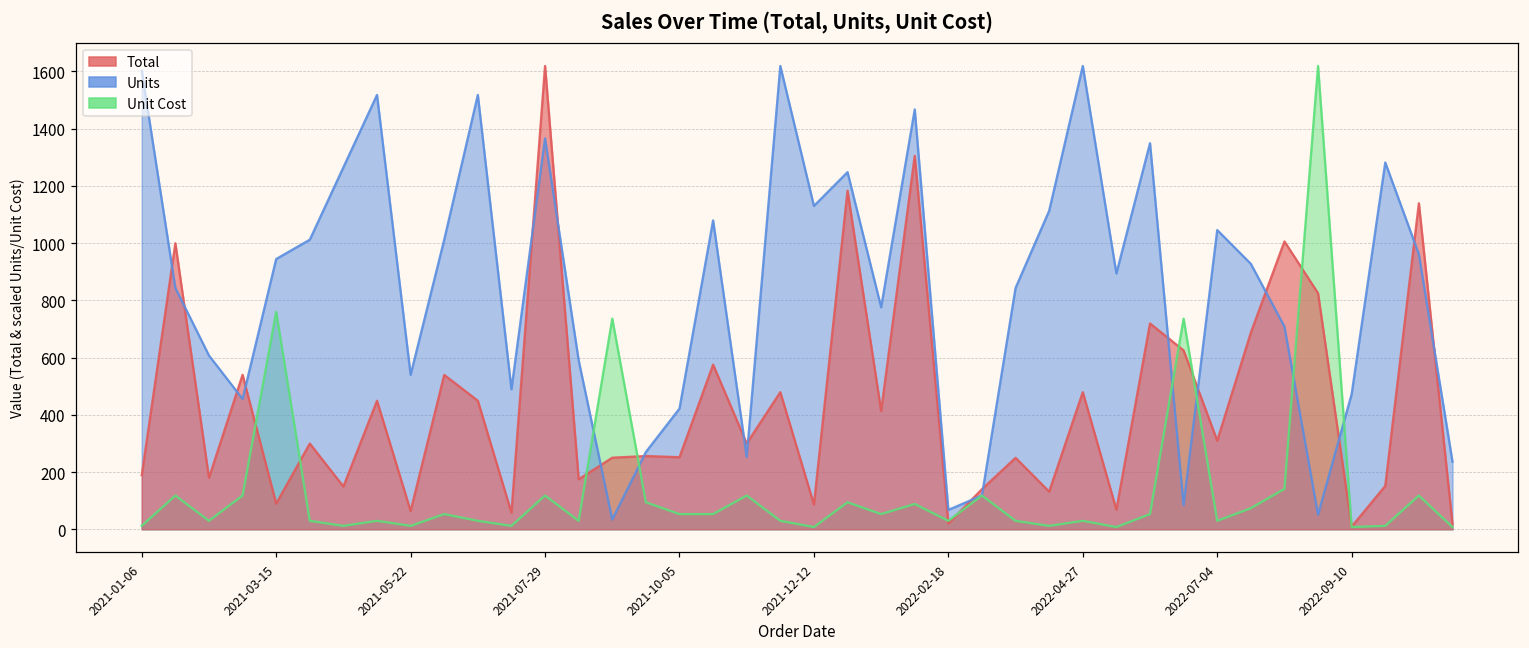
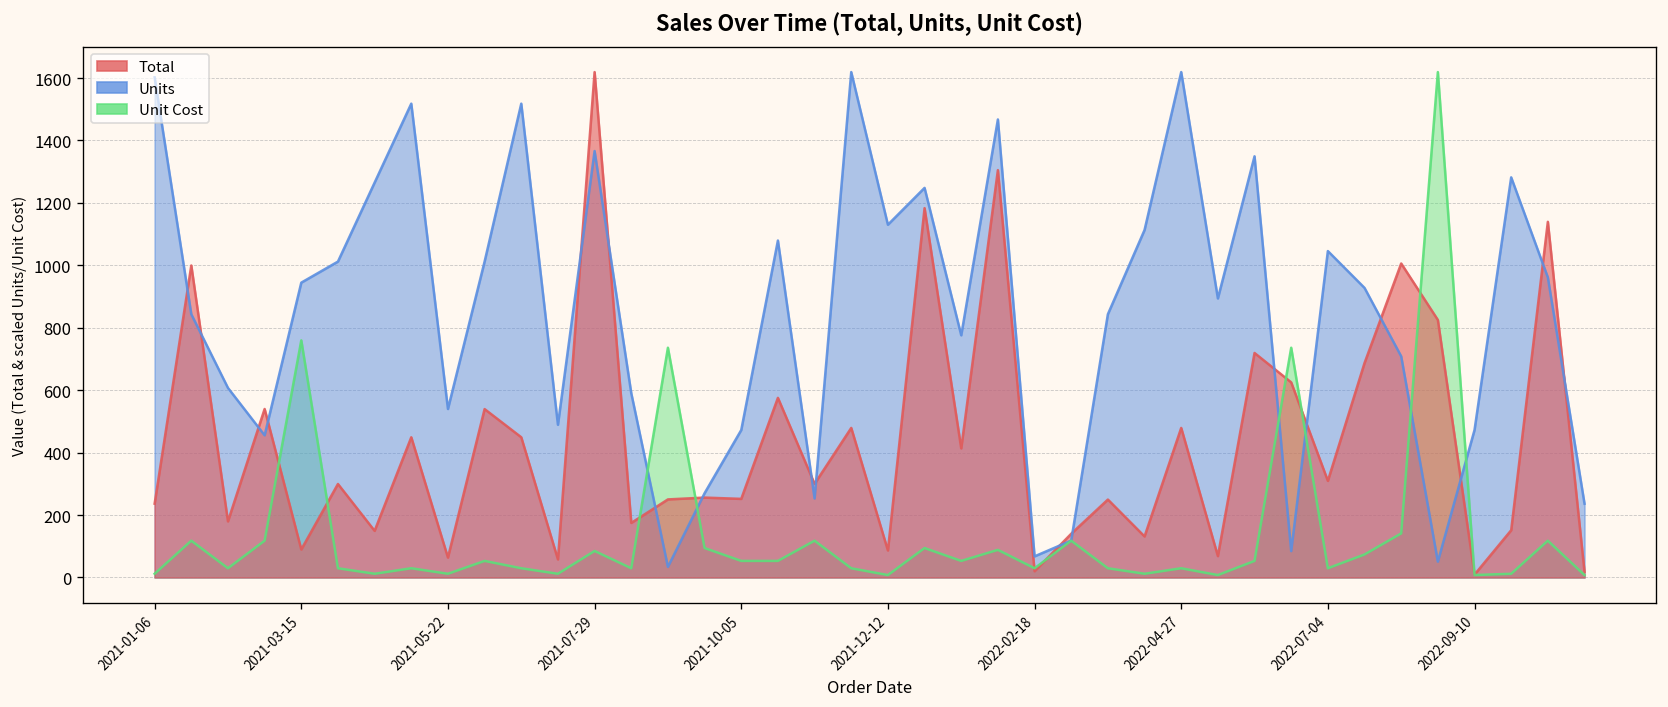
  {
    "Unit Cost": {
      "2021-01-06": 10,
      "2021-03-15": 760,
      "2021-05-22": 10,
-     "2021-07-29": 120,
+     "2021-07-29": 80,
      "2021-10-05": 50,
      "2021-12-12": 10,
      "2022-04-27": 30,
      "2022-07-04": 30
    },
    "Units": {
      "2021-03-15": 940,
      "2021-05-22": 540,
      "2021-07-29": 1370,
-     "2021-10-05": 420,
+     "2021-10-05": 470,
      "2021-12-12": 1130,
      "2022-02-18": 70,
      "2022-04-27": 1620,
      "2022-07-04": 1050,
      "2022-09-10": 470
    },
    "Total": {
-     "2021-01-06": 190,
+     "2021-01-06": 240,
      "2021-03-15": 90,
      "2021-05-22": 60,
      "2021-07-29": 1620,
      "2021-10-05": 250,
      "2021-12-12": 90,
      "2022-04-27": 480,
      "2022-07-04": 310
    }
  }
